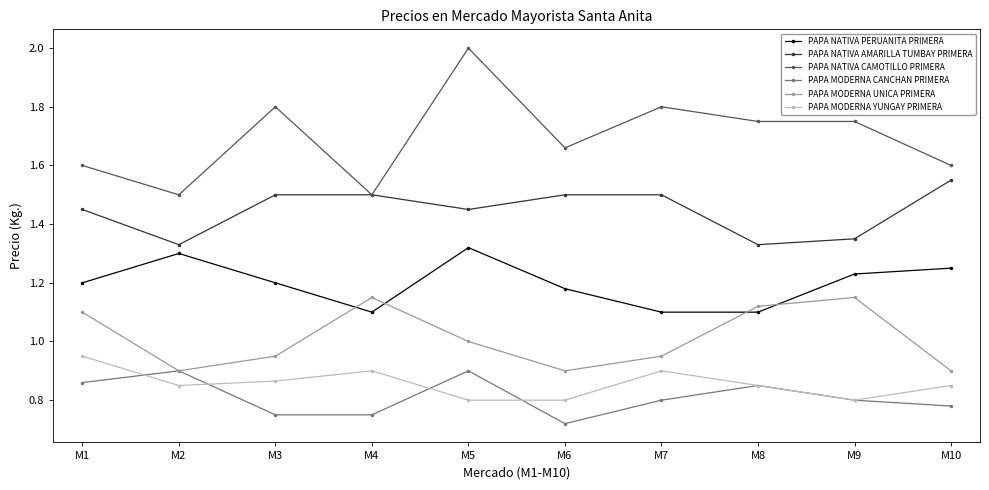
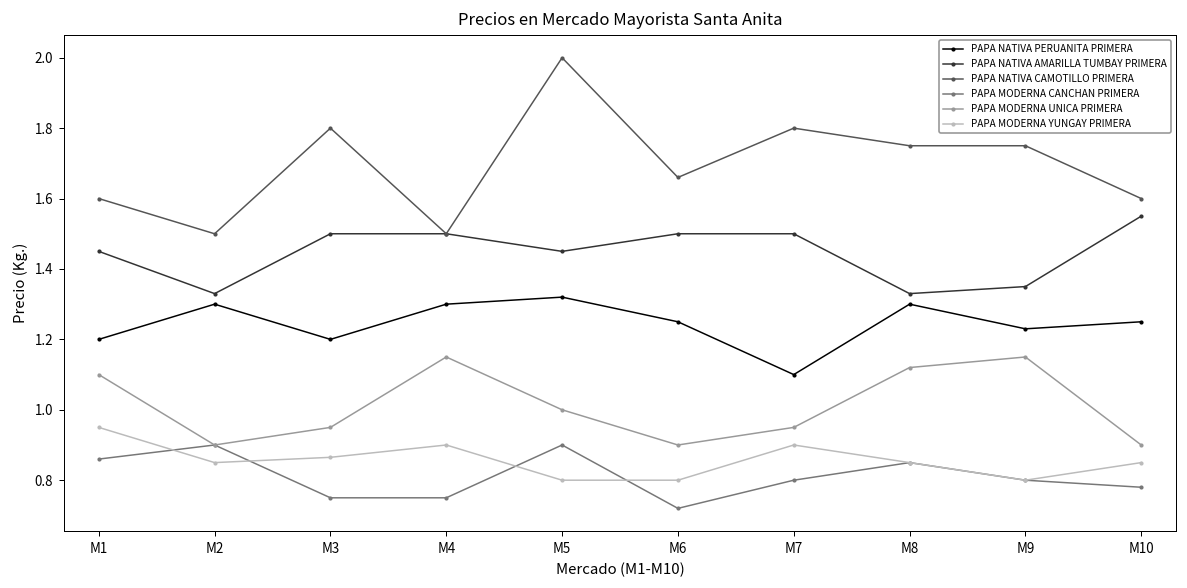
  {
    "PAPA NATIVA PERUANITA PRIMERA": {
      "M1": 1.20,
      "M2": 1.30,
      "M3": 1.20,
-     "M4": 1.1,
+     "M4": 1.3,
      "M5": 1.32,
-     "M6": 1.18,
+     "M6": 1.25,
      "M7": 1.10,
-     "M8": 1.1,
+     "M8": 1.3,
      "M9": 1.23,
      "M10": 1.25
    }
  }
